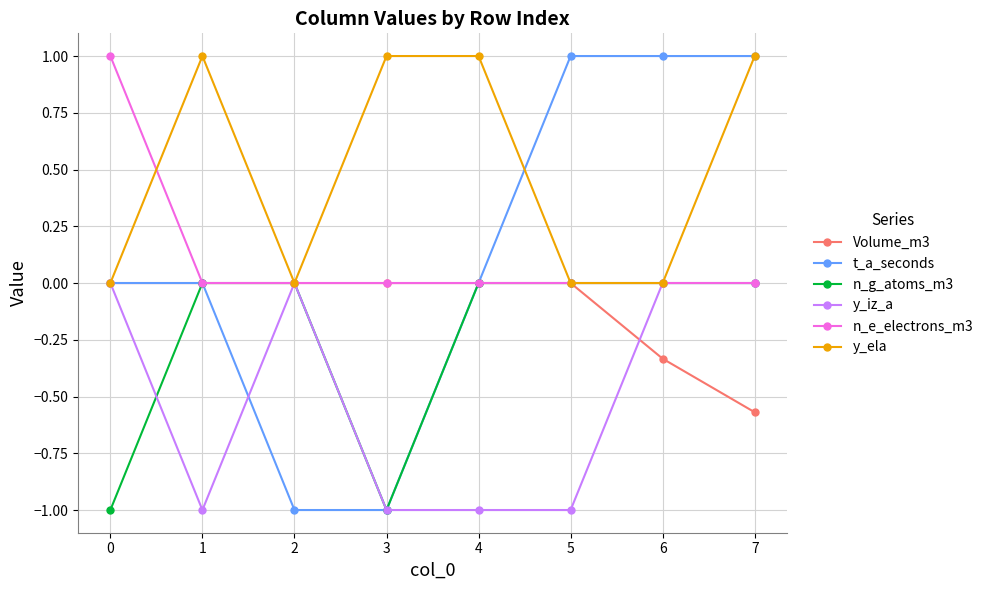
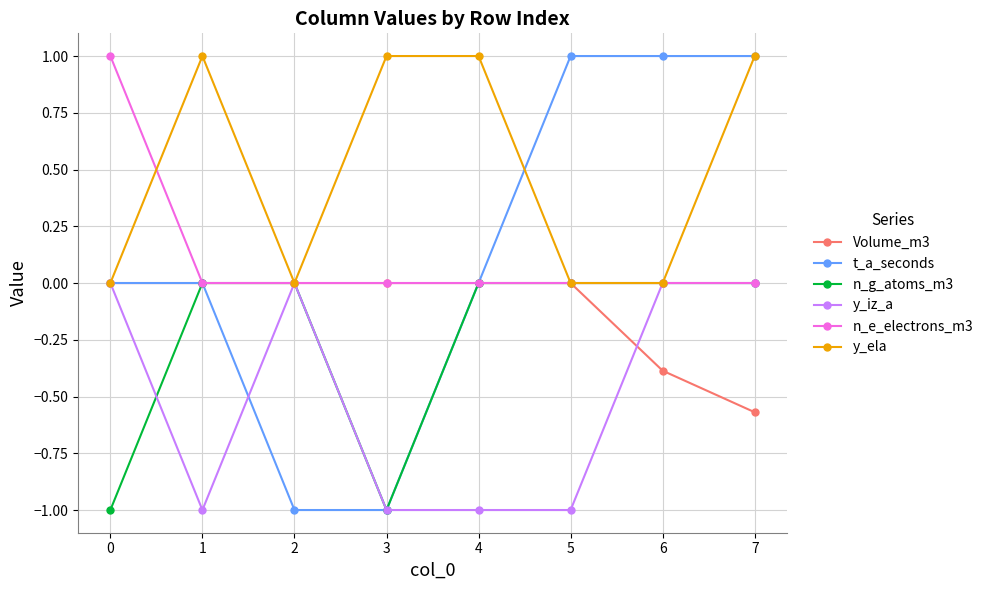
  {
    "Volume_m3": {
-     "6": -0.33,
+     "6": -0.39,
      "7": -0.57
    },
    "t_a_seconds": {
      "2": -1.00,
      "5": 1.00,
      "6": 1.00
    },
    "n_g_atoms_m3": {
      "0": -1.00
    },
    "y_ela": {
      "1": 1.00,
      "3": 1.00,
      "4": 1.00
    }
  }
